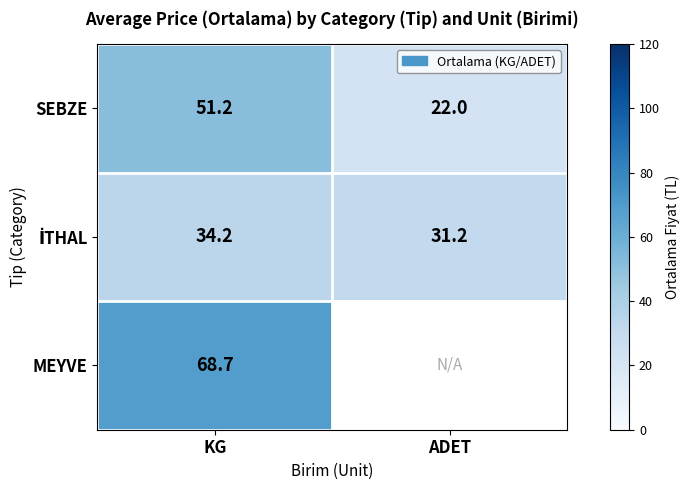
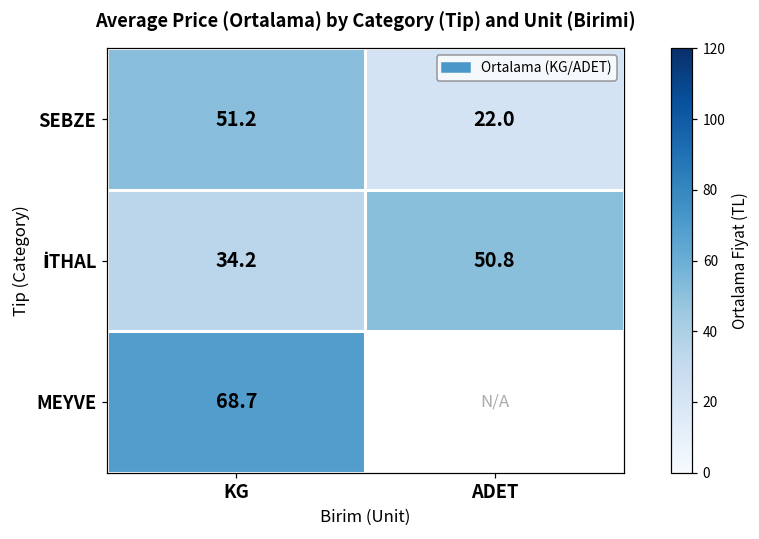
  {
    "SEBZE": {
      "KG": 51.2,
      "ADET": 22.0
    },
    "İTHAL": {
      "KG": 34.2,
-     "ADET": 31.2
+     "ADET": 50.8
    },
    "MEYVE": {
      "KG": 68.7
    }
  }
